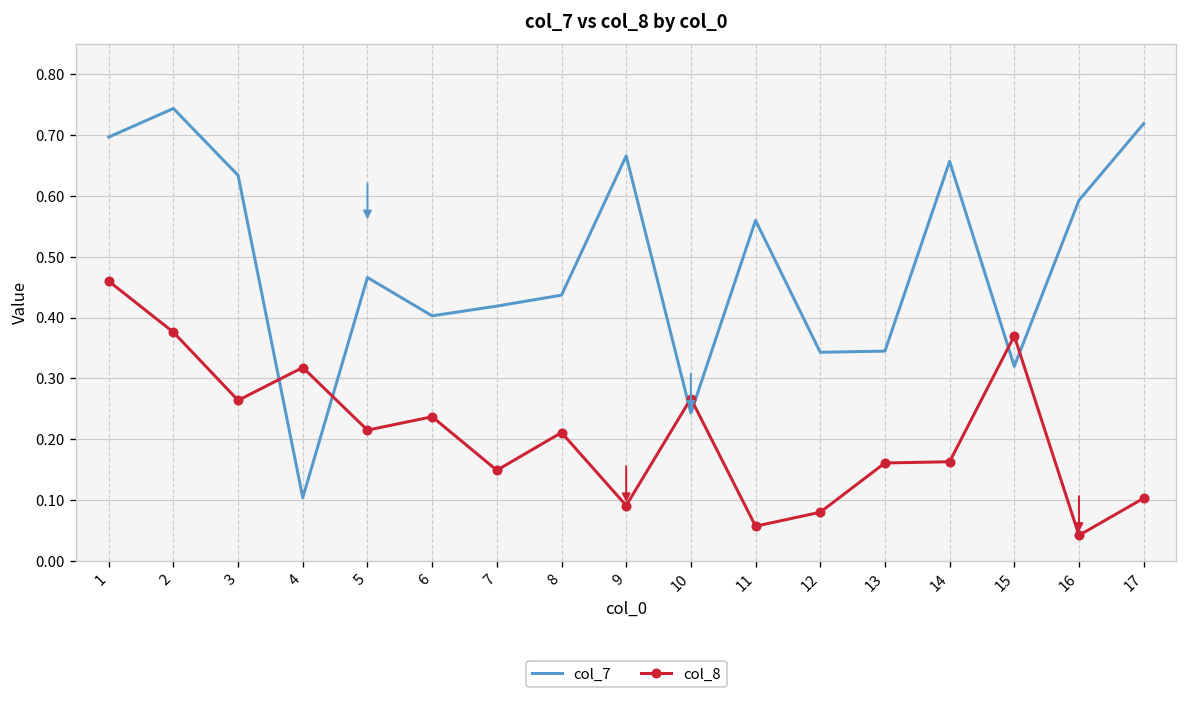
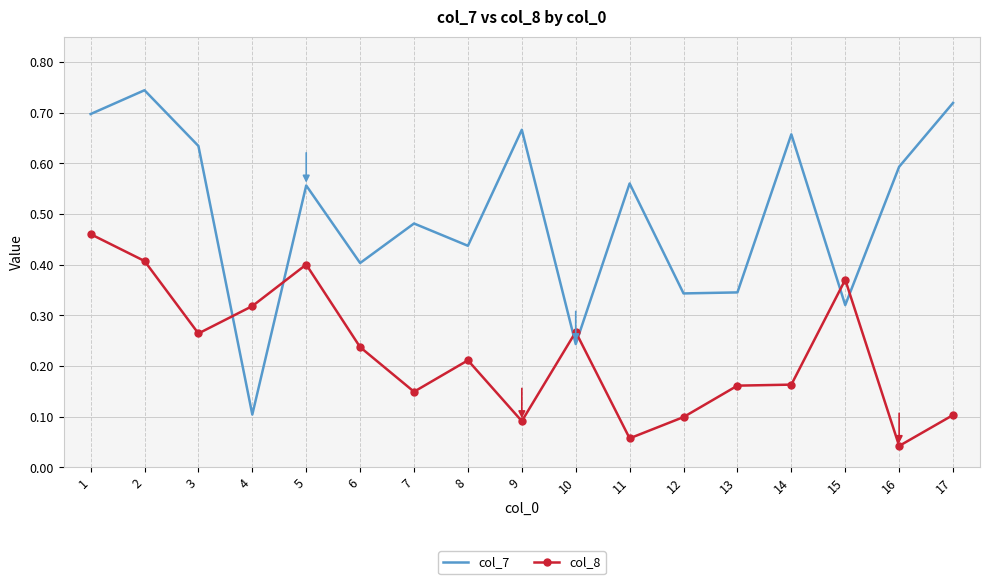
  {
    "col_7": {
      "1": 0.70,
      "2": 0.74,
      "3": 0.63,
      "4": 0.10,
-     "5": 0.47,
+     "5": 0.56,
      "6": 0.40,
-     "7": 0.42,
+     "7": 0.48,
      "8": 0.44,
      "9": 0.67,
      "10": 0.24,
      "11": 0.56,
      "12": 0.34,
      "13": 0.35,
      "14": 0.66,
      "15": 0.32,
      "16": 0.59,
      "17": 0.72
    },
    "col_8": {
      "1": 0.46,
-     "2": 0.38,
+     "2": 0.41,
      "3": 0.26,
      "4": 0.32,
-     "5": 0.22,
+     "5": 0.40,
      "6": 0.24,
      "7": 0.15,
      "8": 0.21,
      "9": 0.09,
      "10": 0.27,
      "11": 0.06,
-     "12": 0.08,
+     "12": 0.10,
      "13": 0.16,
      "14": 0.16,
      "15": 0.37,
      "16": 0.04,
      "17": 0.10
    }
  }
